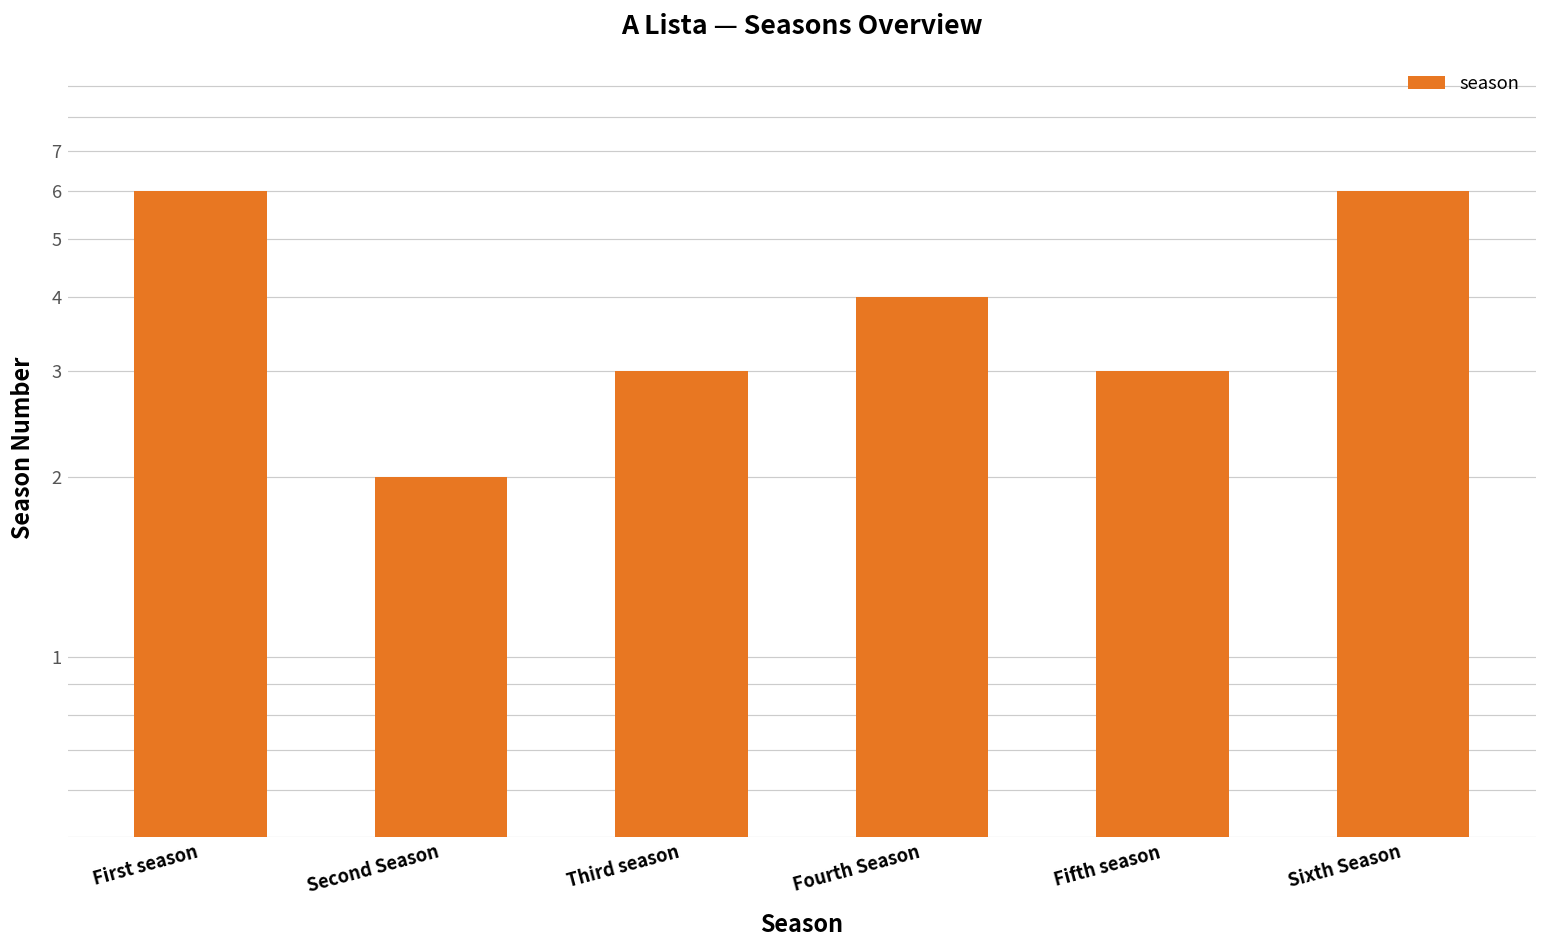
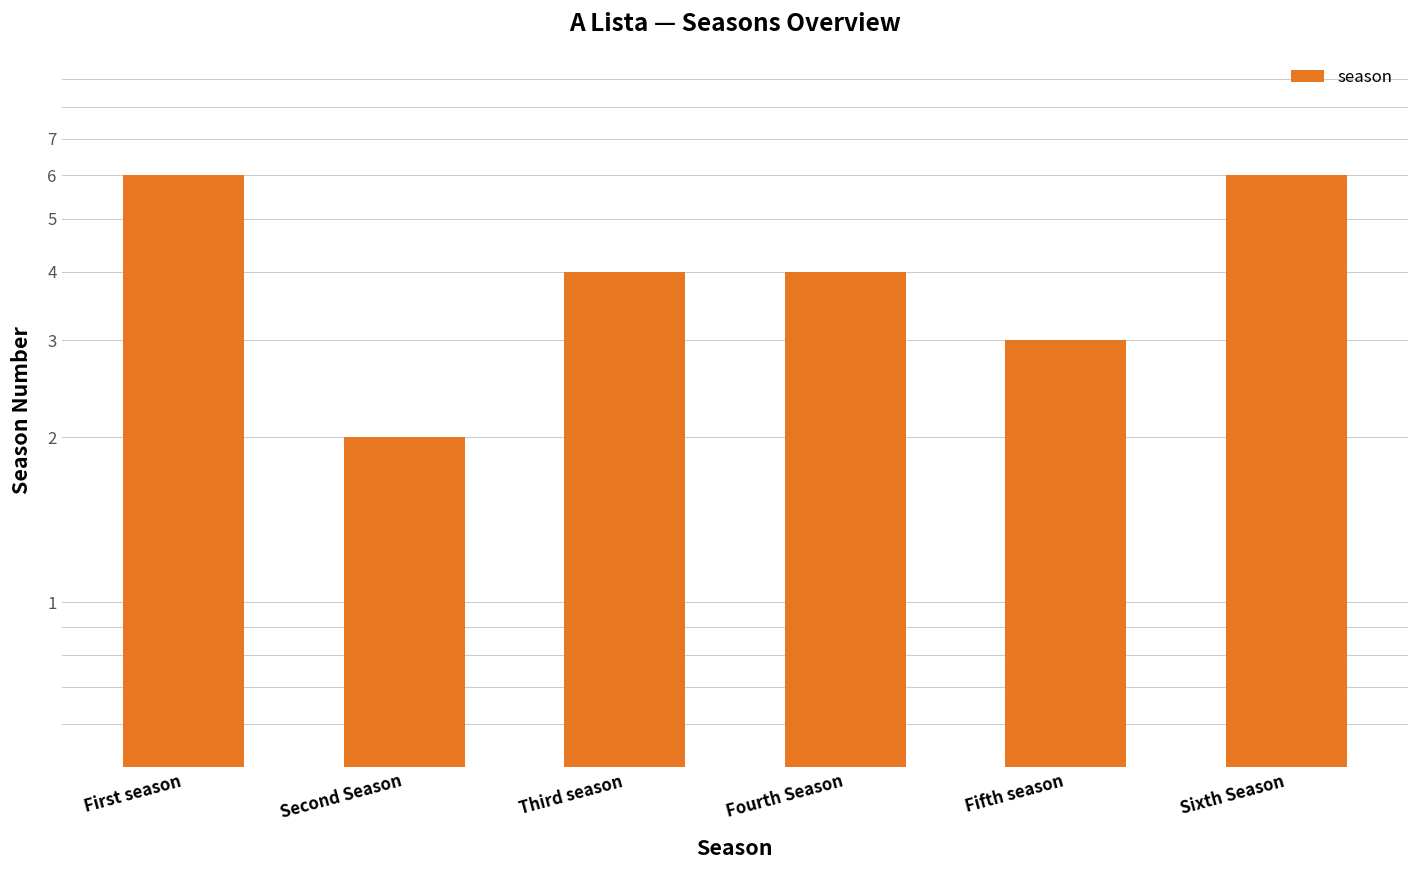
  {
    "First season": 6,
    "Second Season": 2,
-   "Third season": 3,
+   "Third season": 4,
    "Fourth Season": 4,
    "Fifth season": 3,
    "Sixth Season": 6
  }
